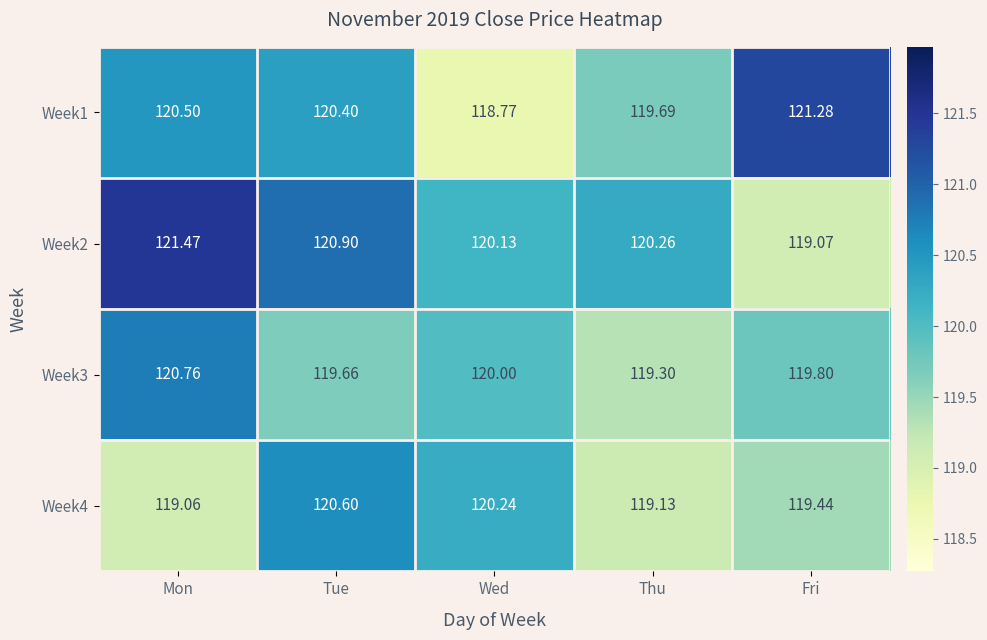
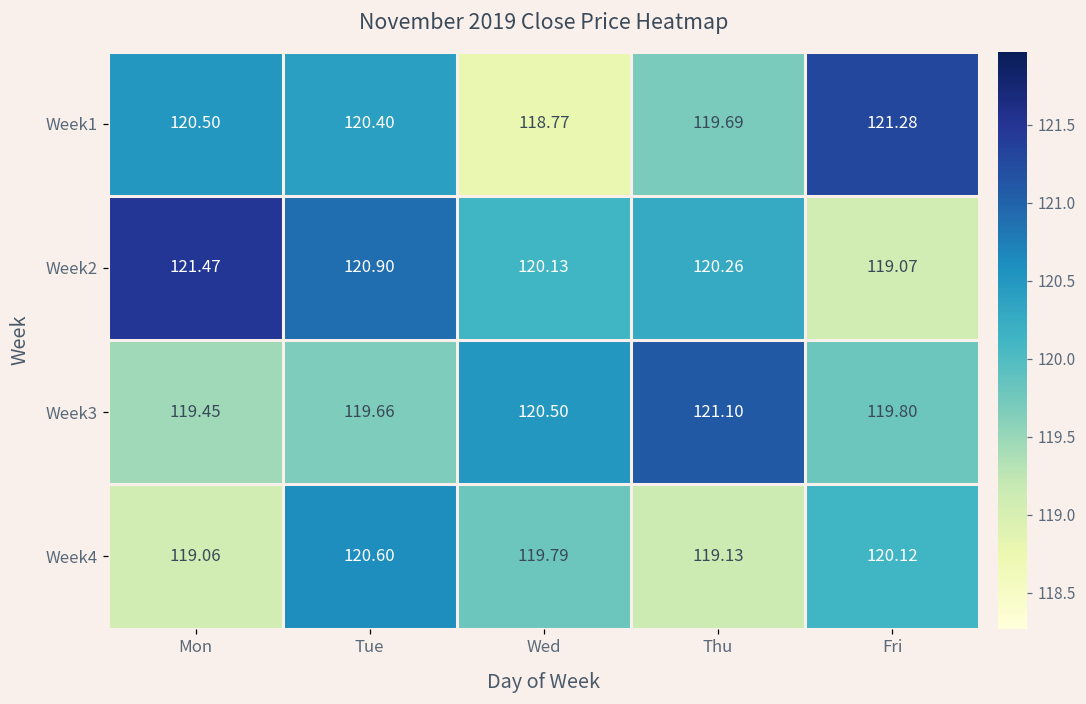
  {
    "Week1": {
      "Mon": 120.50,
      "Tue": 120.40,
      "Wed": 118.77,
      "Thu": 119.69,
      "Fri": 121.28
    },
    "Week2": {
      "Mon": 121.47,
      "Tue": 120.90,
      "Wed": 120.13,
      "Thu": 120.26,
      "Fri": 119.07
    },
    "Week3": {
-     "Mon": 120.76,
+     "Mon": 119.45,
      "Tue": 119.66,
-     "Wed": 120.00,
-     "Thu": 119.30,
+     "Wed": 120.50,
+     "Thu": 121.10,
      "Fri": 119.80
    },
    "Week4": {
      "Mon": 119.06,
      "Tue": 120.60,
-     "Wed": 120.24,
+     "Wed": 119.79,
      "Thu": 119.13,
-     "Fri": 119.44
+     "Fri": 120.12
    }
  }
